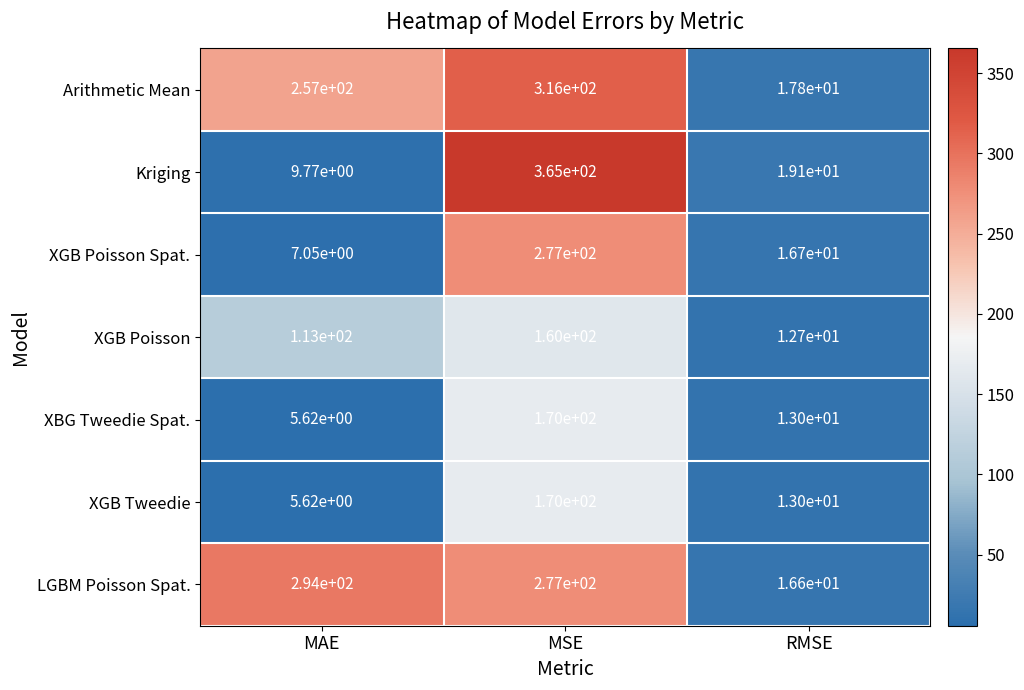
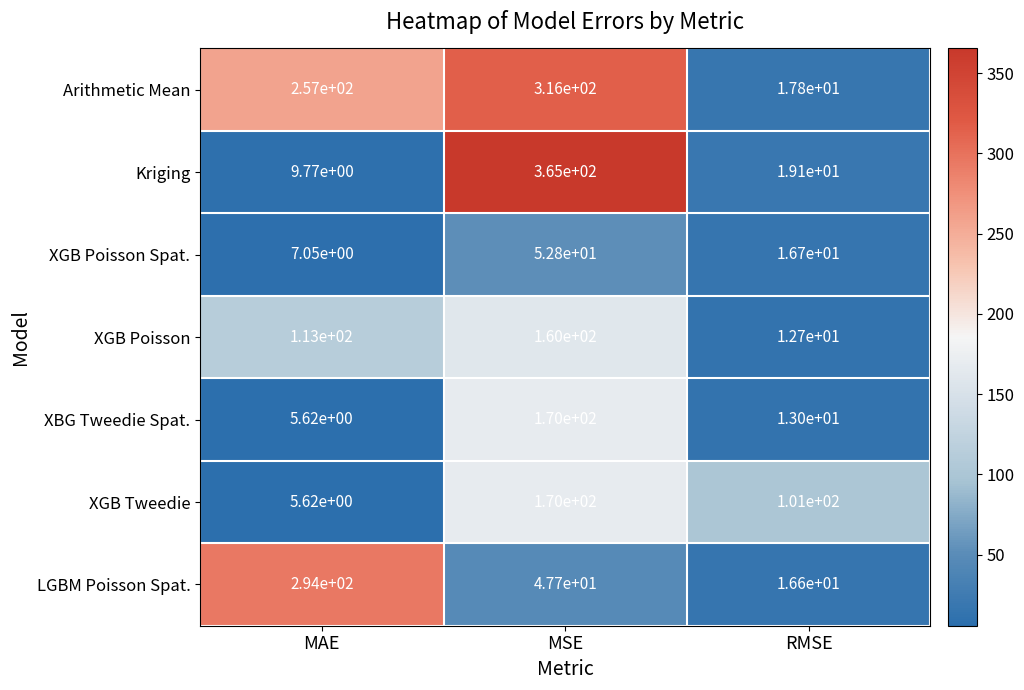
  {
    "Arithmetic Mean": {
      "MAE": "2.57e+02",
      "MSE": "3.16e+02",
      "RMSE": "1.78e+01"
    },
    "Kriging": {
      "MAE": "9.77e+00",
      "MSE": "3.65e+02",
      "RMSE": "1.91e+01"
    },
    "XGB Poisson Spat.": {
      "MAE": "7.05e+00",
-     "MSE": "2.77e+02",
+     "MSE": "5.28e+01",
      "RMSE": "1.67e+01"
    },
    "XGB Poisson": {
      "MAE": "1.13e+02",
      "RMSE": "1.27e+01"
    },
    "XBG Tweedie Spat.": {
      "MAE": "5.62e+00",
      "RMSE": "1.30e+01"
    },
    "XGB Tweedie": {
      "MAE": "5.62e+00",
-     "RMSE": "1.30e+01"
+     "RMSE": "1.01e+02"
    },
    "LGBM Poisson Spat.": {
      "MAE": "2.94e+02",
-     "MSE": "2.77e+02",
+     "MSE": "4.77e+01",
      "RMSE": "1.66e+01"
    }
  }
